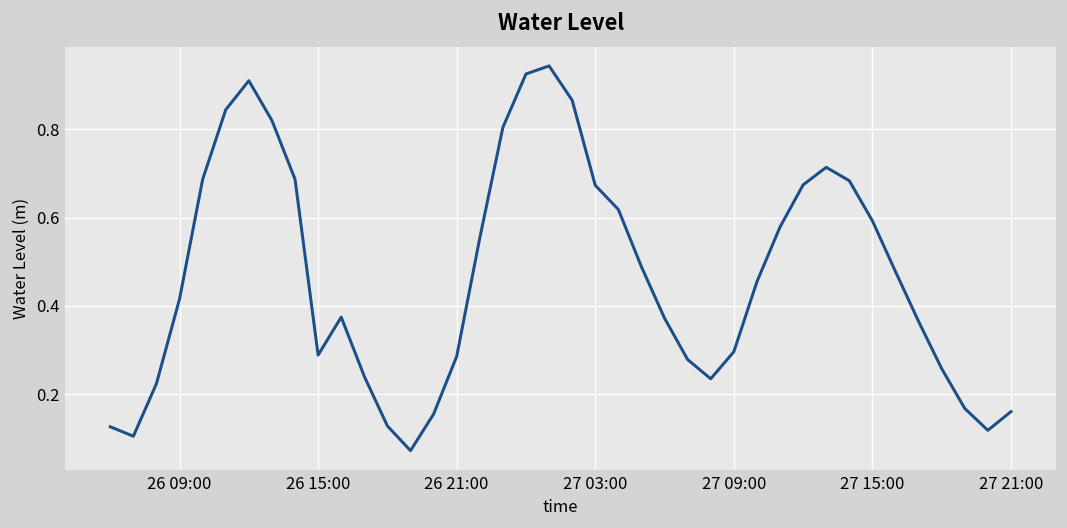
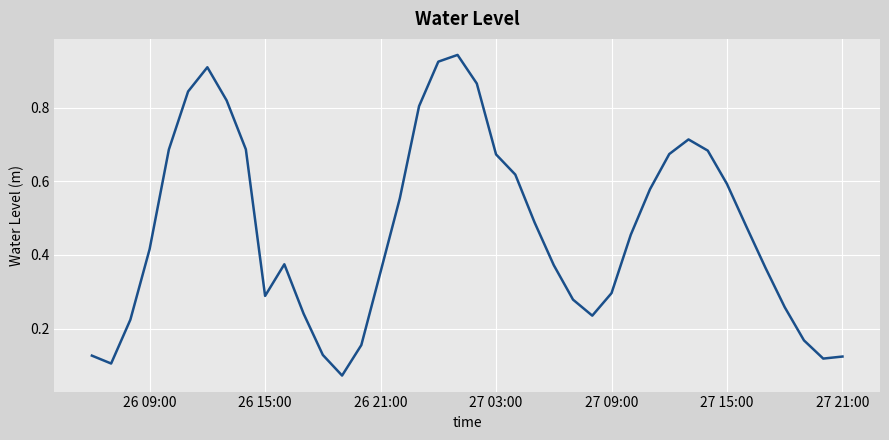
  {
    "26 09:00": 0.42,
    "26 15:00": 0.29,
-   "26 21:00": 0.29,
+   "26 21:00": 0.35,
    "27 03:00": 0.67,
    "27 09:00": 0.30,
    "27 15:00": 0.59,
-   "27 21:00": 0.16
+   "27 21:00": 0.12
  }
